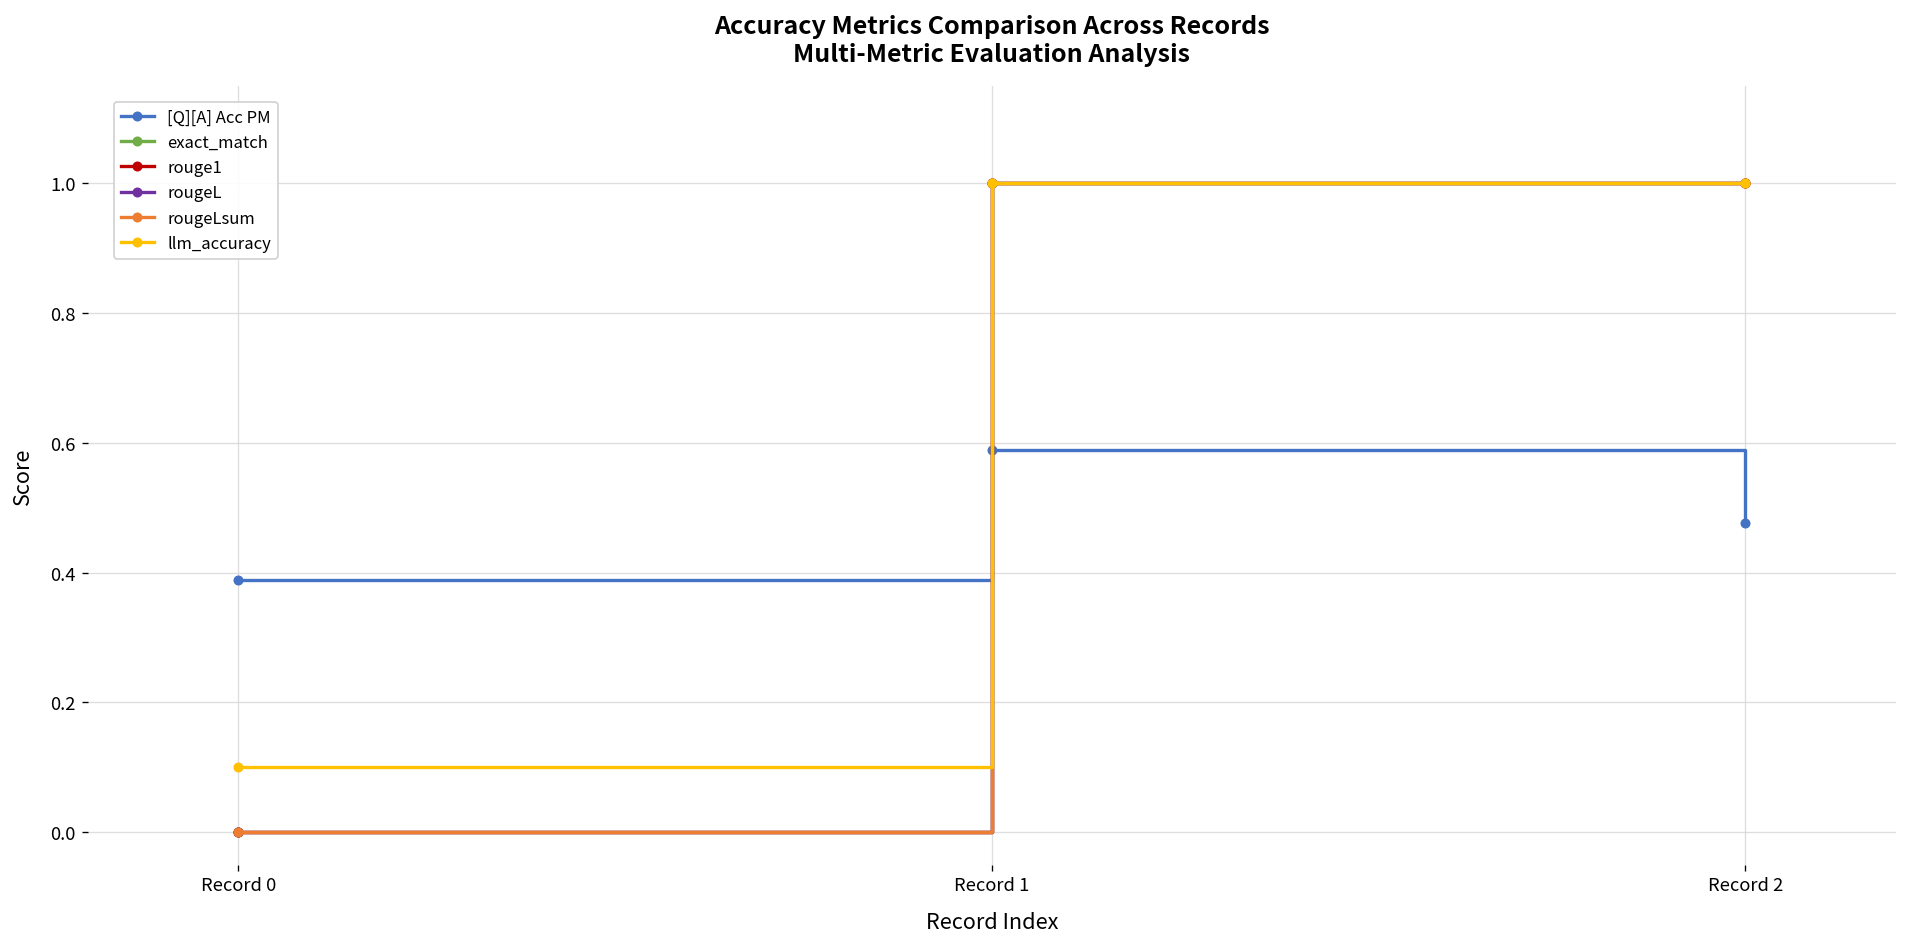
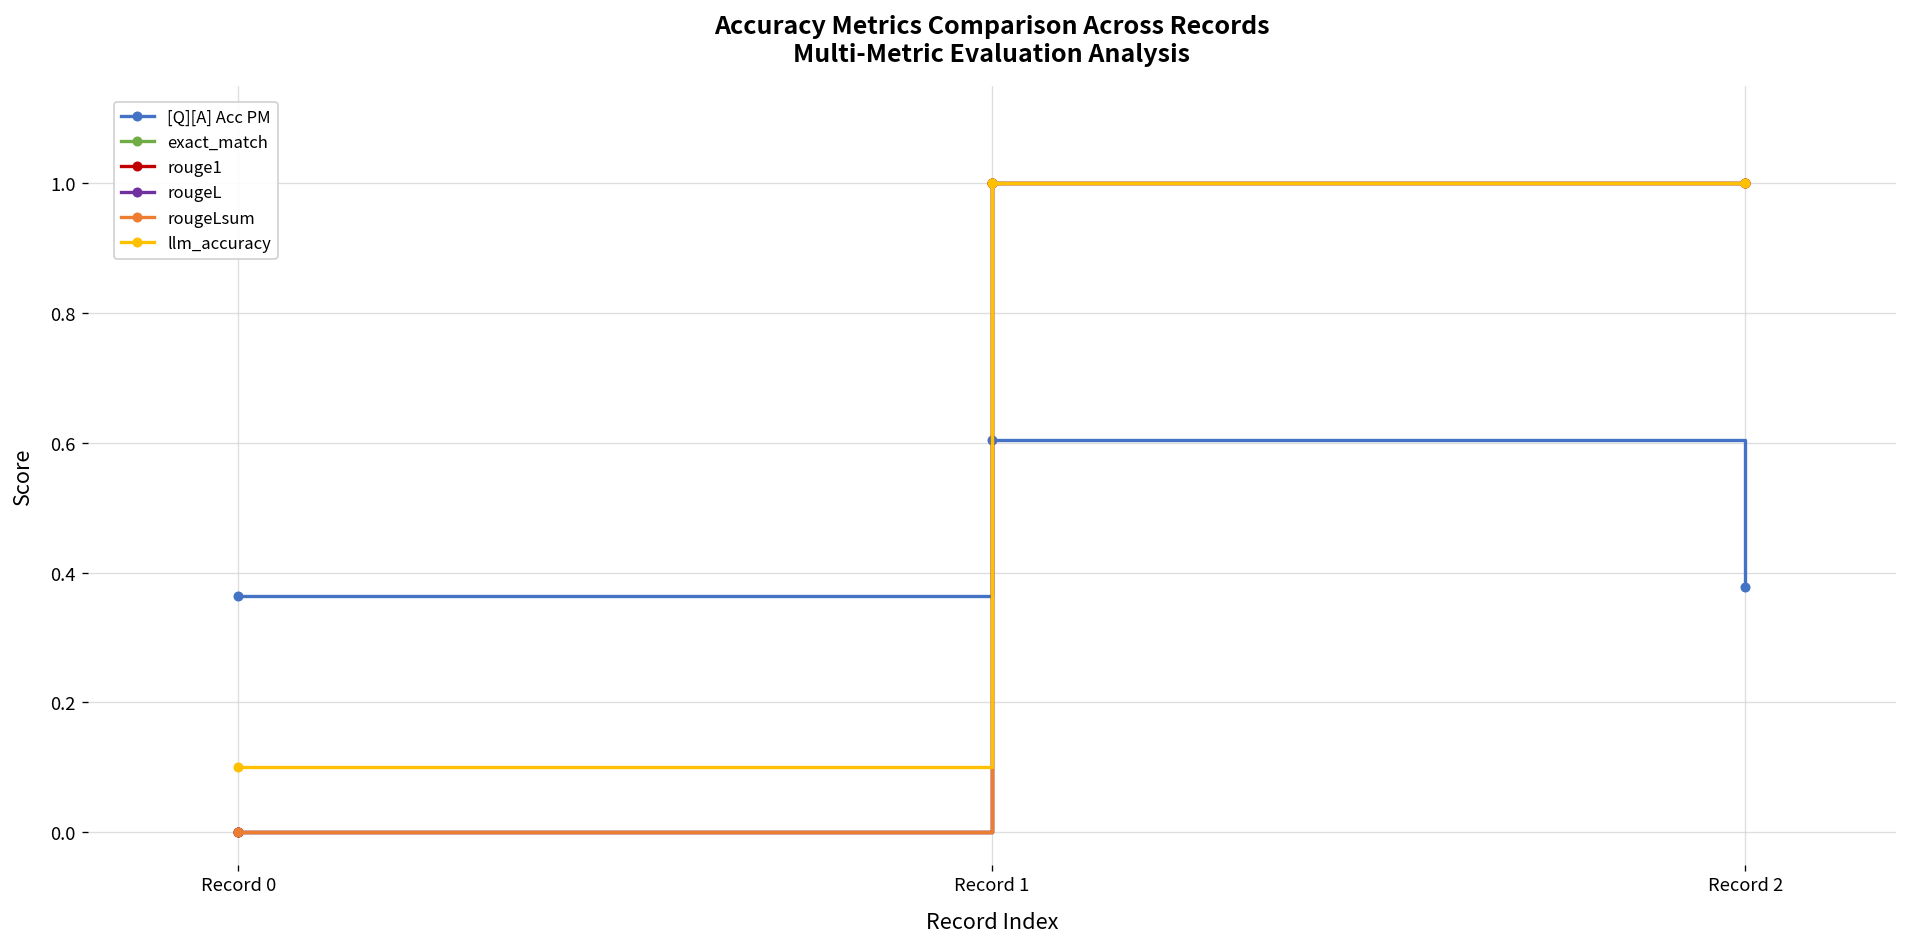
  {
    "[Q][A] Acc PM": {
-     "Record 0": 0.39,
-     "Record 1": 0.59,
-     "Record 2": 0.48
+     "Record 0": 0.36,
+     "Record 1": 0.60,
+     "Record 2": 0.38
    },
    "rougeLsum": {
      "Record 0": 0.00
    },
    "llm_accuracy": {
      "Record 0": 0.10
    }
  }
